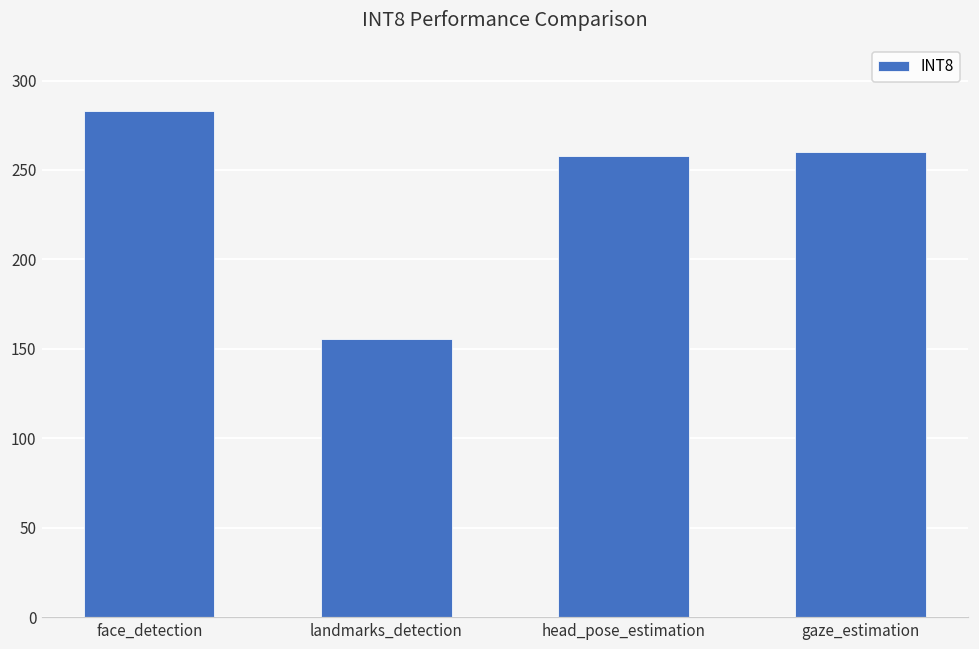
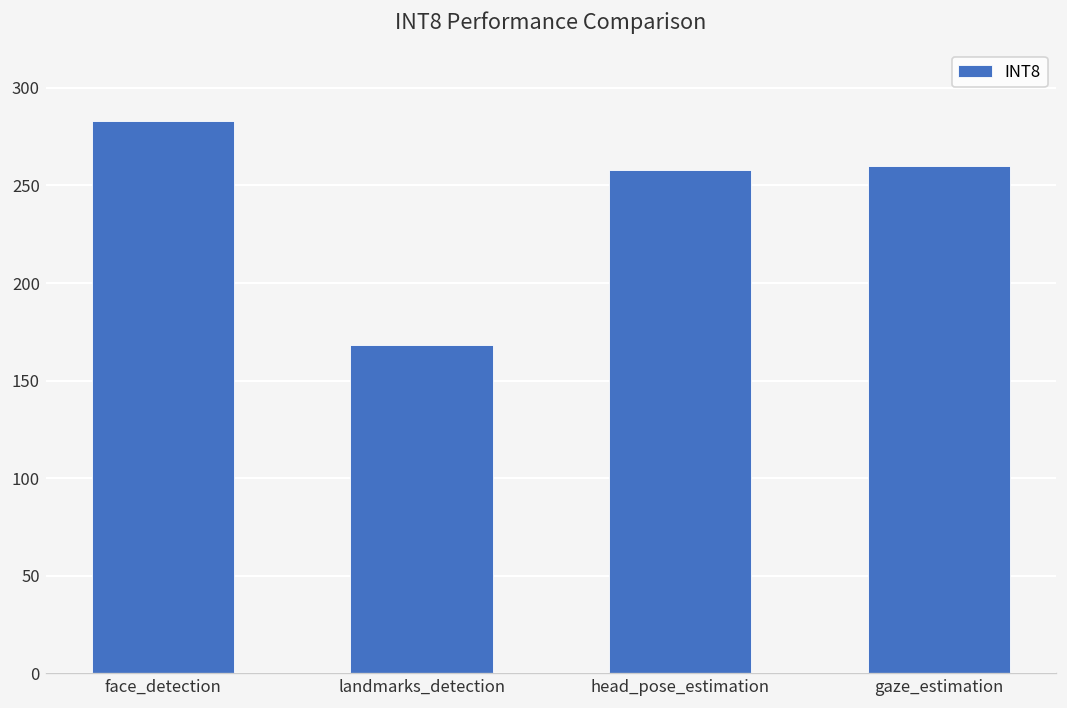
  {
    "face_detection": 283,
-   "landmarks_detection": 156,
+   "landmarks_detection": 168,
    "head_pose_estimation": 258,
    "gaze_estimation": 260
  }
